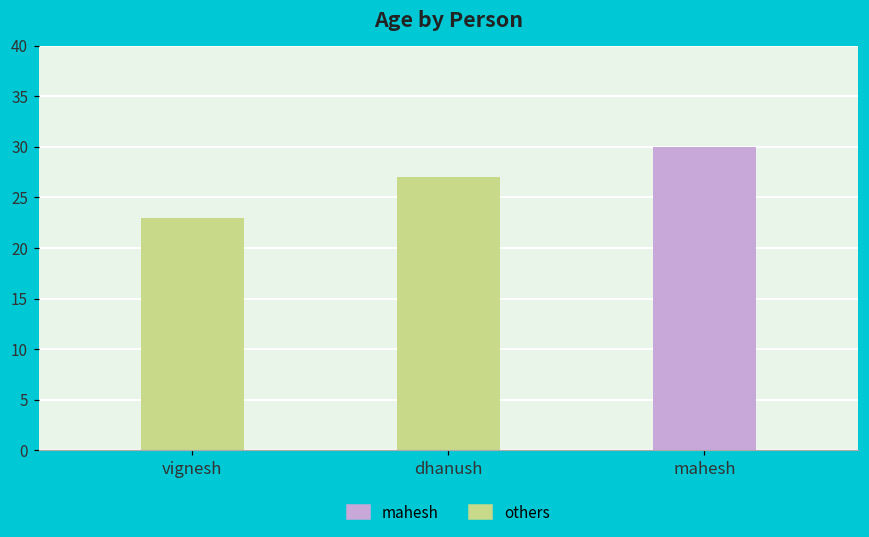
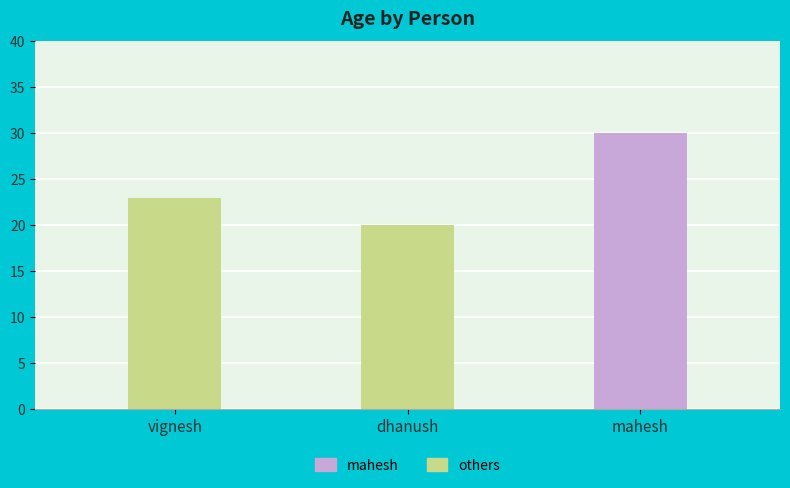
  {
    "vignesh": 23,
-   "dhanush": 27,
+   "dhanush": 20,
    "mahesh": 30
  }
